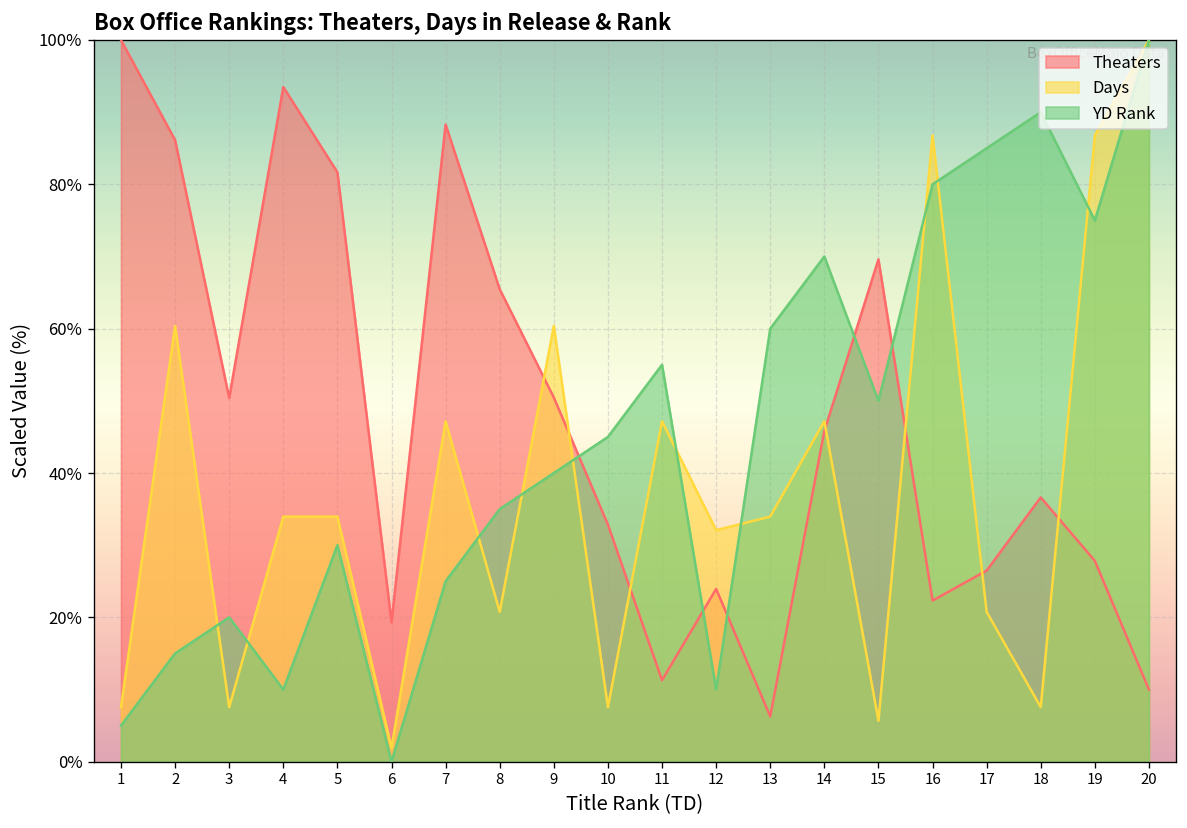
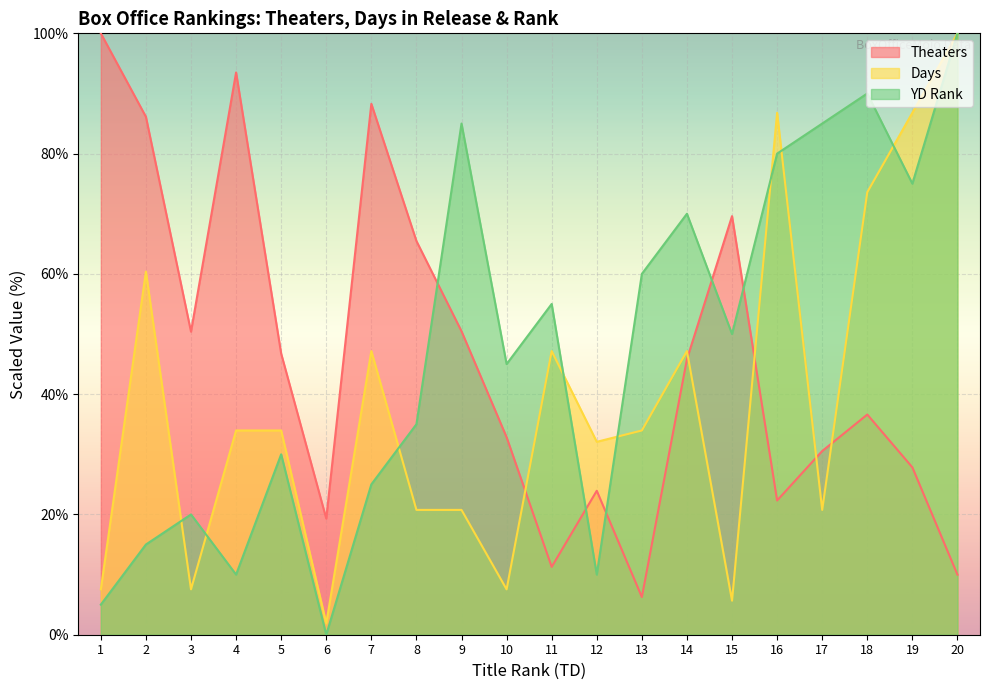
  {
    "Theaters": {
      "1": "100%",
      "2": "86%",
      "3": "50%",
      "4": "93%",
-     "5": "82%",
+     "5": "47%",
      "6": "19%",
      "7": "88%",
      "8": "65%",
      "9": "50%",
      "10": "33%",
      "11": "11%",
      "12": "24%",
      "13": "6%",
      "14": "46%",
      "15": "70%",
      "16": "22%",
-     "17": "26%",
+     "17": "31%",
      "18": "37%",
      "19": "28%",
      "20": "10%"
    },
    "Days": {
      "1": "8%",
      "2": "60%",
      "3": "8%",
      "4": "34%",
      "5": "34%",
      "6": "2%",
      "7": "47%",
      "8": "21%",
-     "9": "60%",
+     "9": "21%",
      "10": "8%",
      "11": "47%",
      "12": "32%",
      "13": "34%",
      "14": "47%",
      "15": "6%",
      "16": "87%",
      "17": "21%",
-     "18": "8%",
+     "18": "74%",
      "19": "87%"
    },
    "YD Rank": {
      "1": "5%",
      "2": "15%",
      "3": "20%",
      "4": "10%",
      "5": "30%",
      "6": "0%",
      "7": "25%",
      "8": "35%",
-     "9": "40%",
+     "9": "85%",
      "10": "45%",
      "11": "55%",
      "12": "10%",
      "13": "60%",
      "14": "70%",
      "15": "50%",
      "16": "80%",
      "17": "85%",
      "19": "75%"
    }
  }
